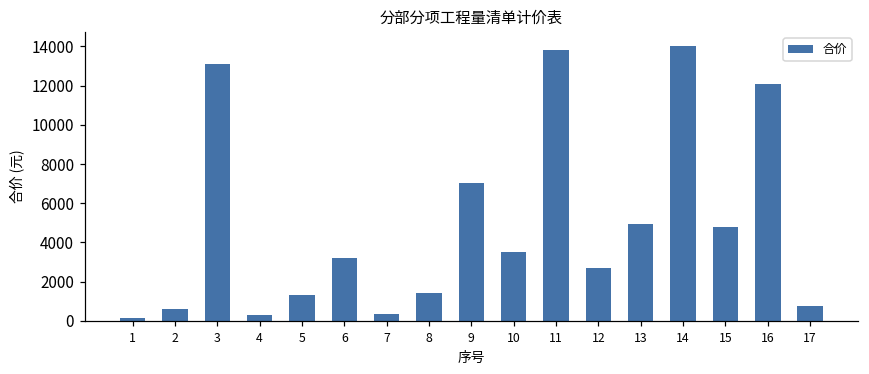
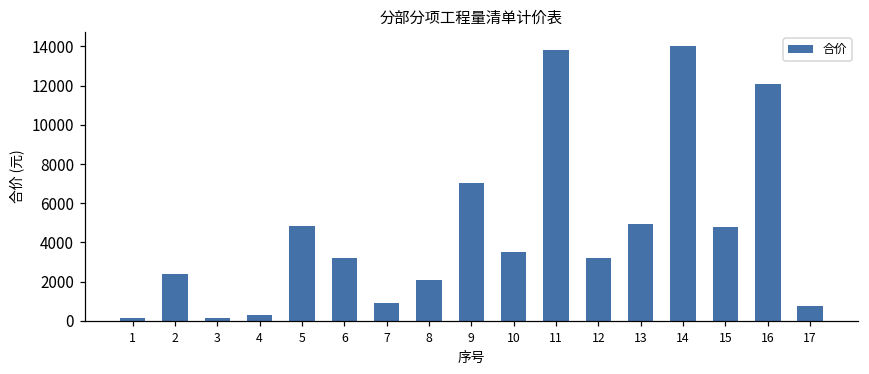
  {
    "1": 200,
-   "2": 600,
-   "3": 13100,
+   "2": 2400,
+   "3": 100,
    "4": 300,
-   "5": 1300,
+   "5": 4800,
    "6": 3200,
-   "7": 300,
-   "8": 1400,
+   "7": 900,
+   "8": 2100,
    "9": 7000,
    "10": 3500,
    "11": 13800,
-   "12": 2700,
+   "12": 3200,
    "13": 4900,
    "14": 14000,
    "15": 4800,
    "16": 12100,
    "17": 700
  }
